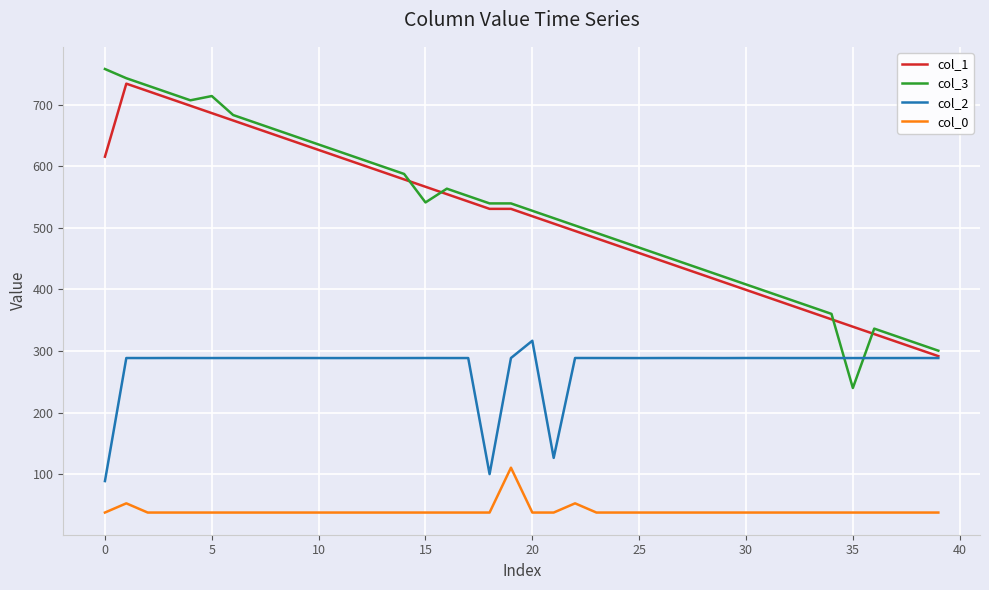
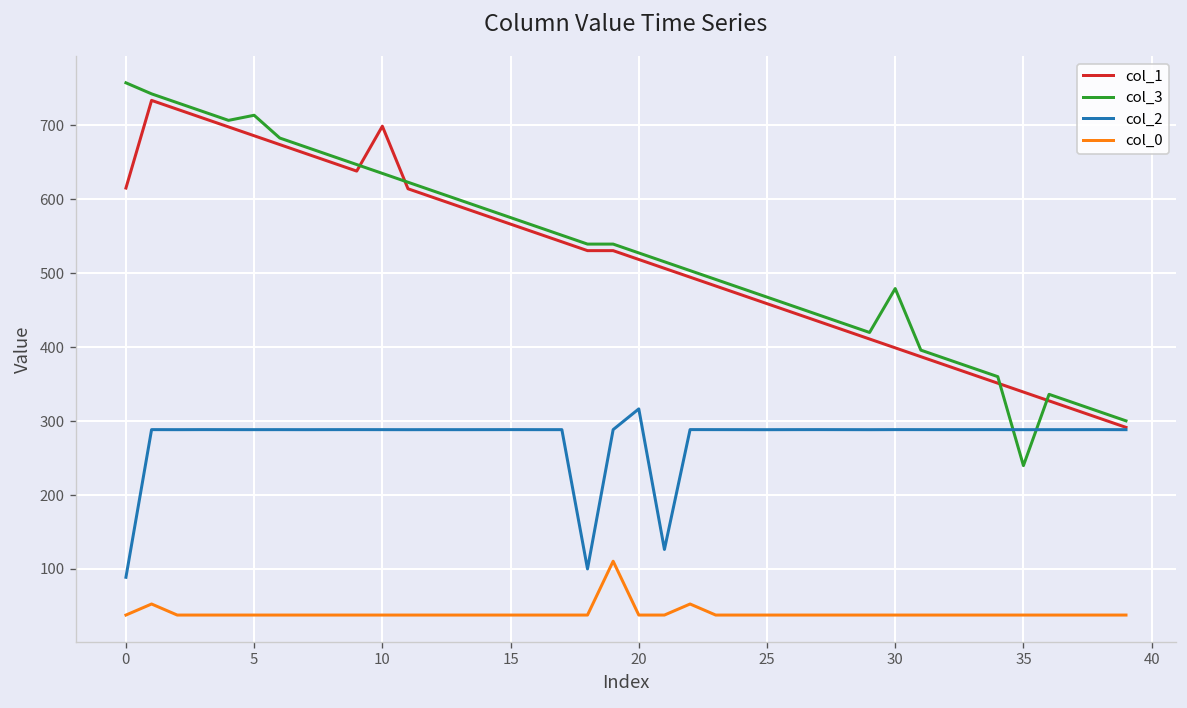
  {
    "col_1": {
      "0": 620,
      "5": 690,
-     "10": 630,
+     "10": 700,
      "15": 570,
      "20": 520,
      "25": 460,
      "30": 400,
      "35": 340
    },
    "col_3": {
      "0": 760,
      "5": 710,
      "10": 640,
-     "15": 540,
+     "15": 580,
      "20": 530,
      "25": 470,
-     "30": 410,
+     "30": 480,
      "35": 240
    },
    "col_2": {
      "0": 90,
      "5": 290,
      "10": 290,
      "15": 290,
      "20": 320,
      "25": 290,
      "30": 290,
      "35": 290
    },
    "col_0": {
      "0": 40,
      "5": 40,
      "10": 40,
      "15": 40,
      "20": 40,
      "25": 40,
      "30": 40,
      "35": 40
    }
  }
